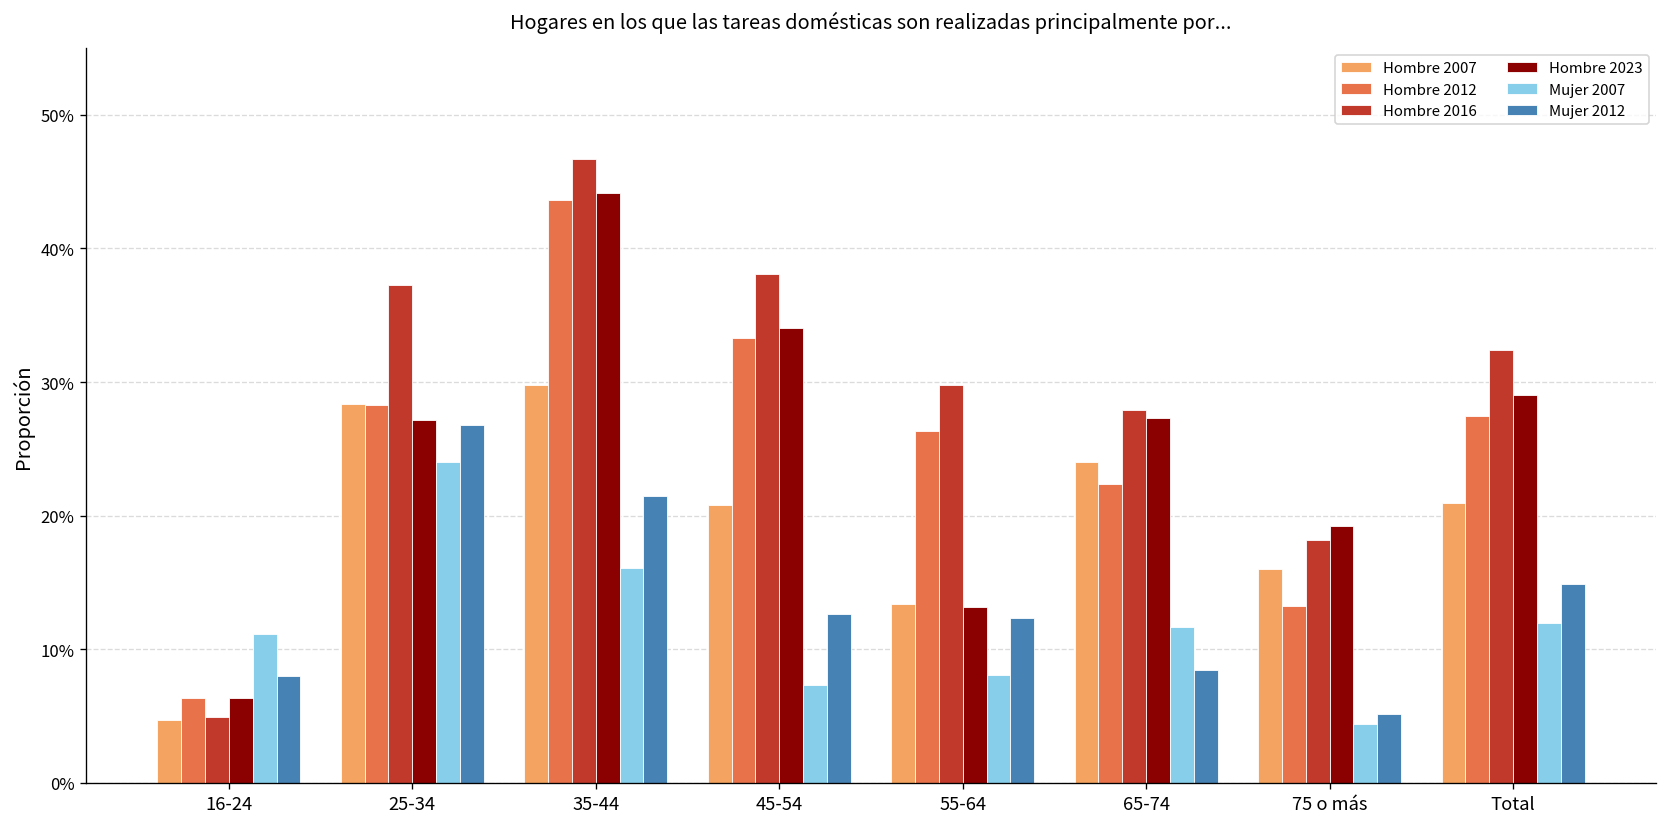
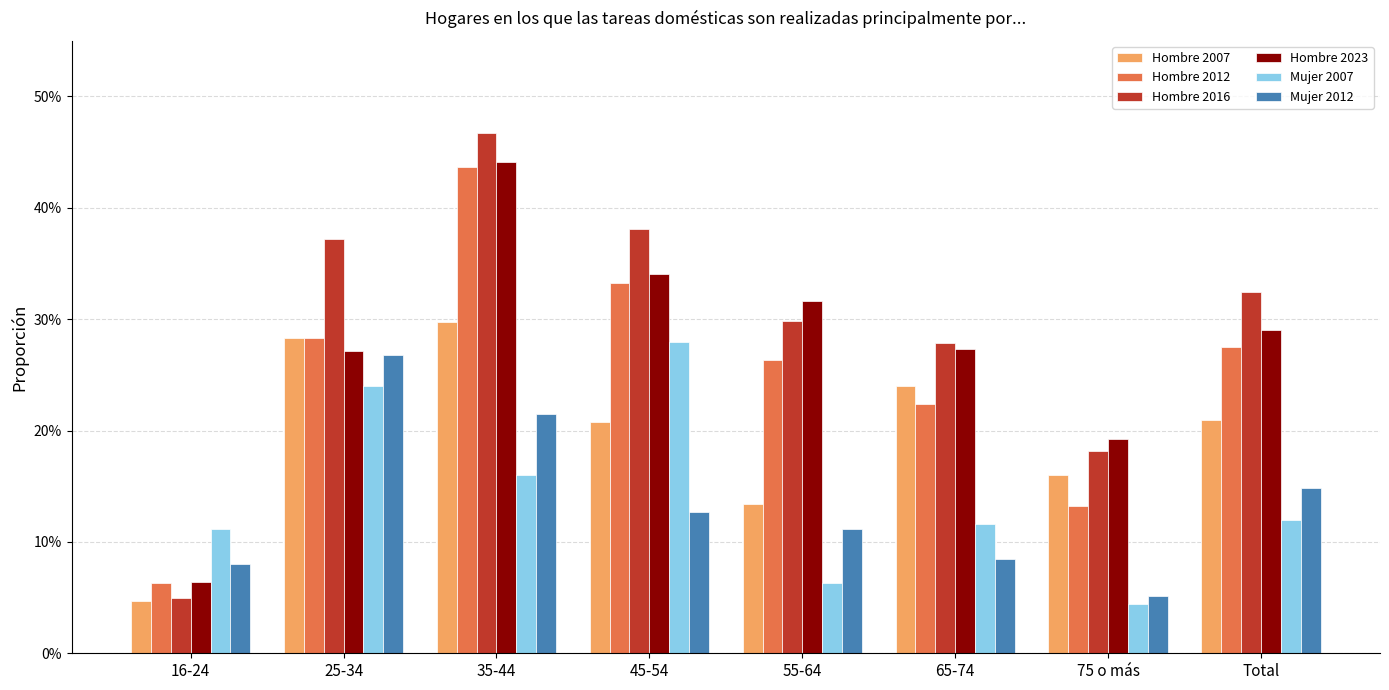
  {
    "Hombre 2016": {
      "16-24": "4.9%",
      "25-34": "37.2%",
      "35-44": "46.7%",
      "45-54": "38.1%",
      "55-64": "29.8%",
      "65-74": "27.9%",
      "75 o más": "18.2%",
      "Total": "32.4%"
    },
    "Hombre 2023": {
      "16-24": "6.4%",
      "25-34": "27.2%",
      "35-44": "44.1%",
      "45-54": "34.1%",
-     "55-64": "13.1%",
+     "55-64": "31.6%",
      "65-74": "27.3%",
      "75 o más": "19.2%",
      "Total": "29.0%"
    },
    "Mujer 2007": {
      "16-24": "11.2%",
      "25-34": "24.0%",
      "35-44": "16.0%",
-     "45-54": "7.3%",
-     "55-64": "8.0%",
+     "45-54": "27.9%",
+     "55-64": "6.3%",
      "65-74": "11.6%",
      "75 o más": "4.4%",
      "Total": "12.0%"
    },
    "Mujer 2012": {
      "16-24": "8.0%",
      "25-34": "26.7%",
      "35-44": "21.5%",
      "45-54": "12.7%",
-     "55-64": "12.3%",
+     "55-64": "11.2%",
      "65-74": "8.5%",
      "75 o más": "5.1%",
      "Total": "14.9%"
    }
  }
